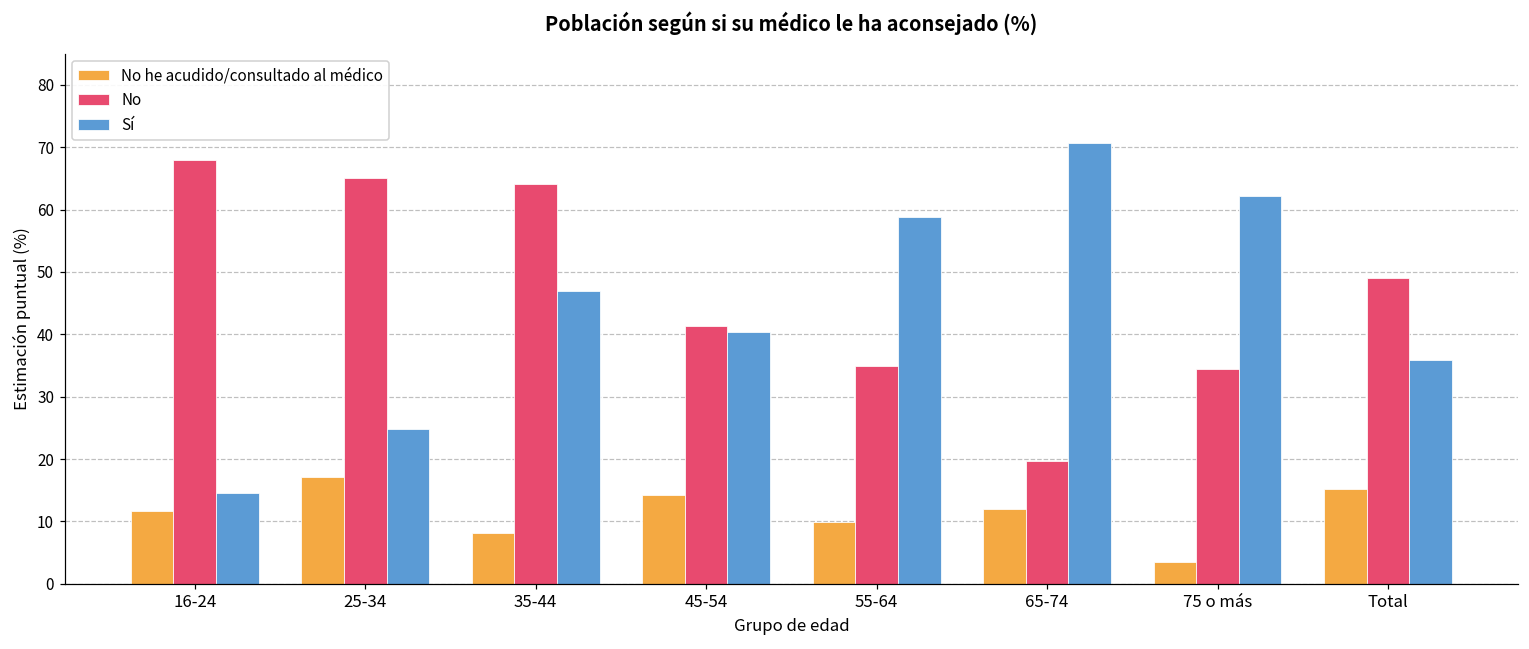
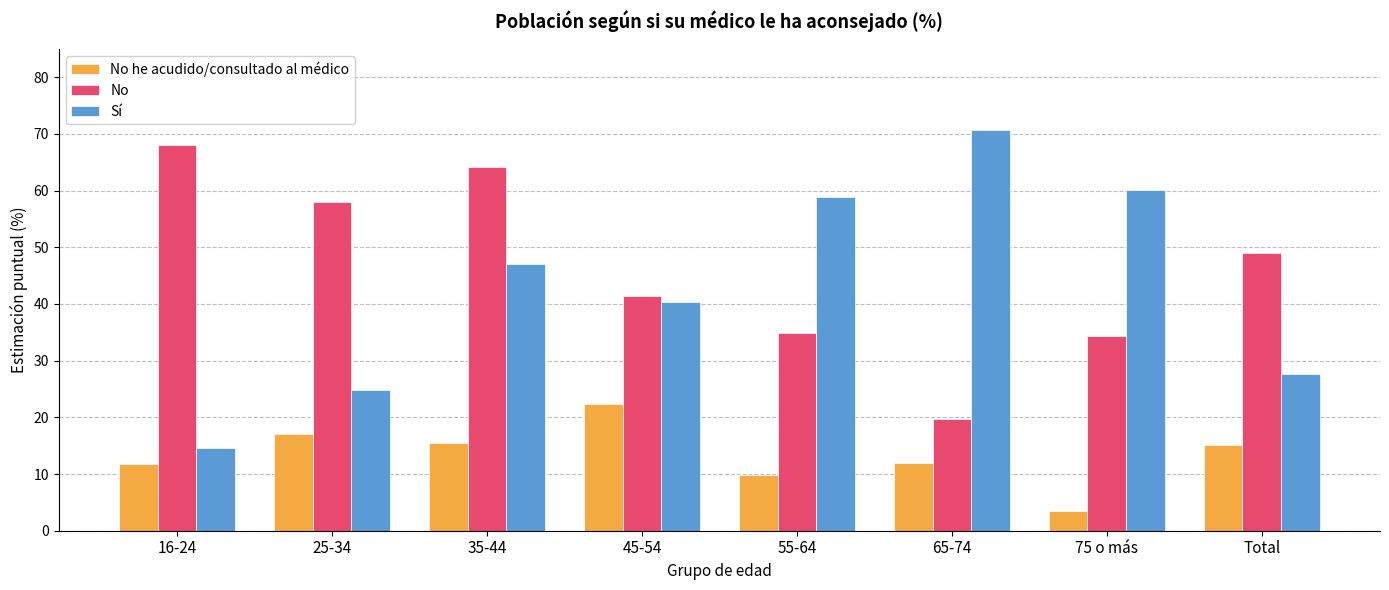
  {
    "No he acudido/consultado al médico": {
      "16-24": 12,
      "25-34": 17,
-     "35-44": 8,
-     "45-54": 14,
+     "35-44": 16,
+     "45-54": 22,
      "55-64": 10,
      "65-74": 12,
      "75 o más": 3,
      "Total": 15
    },
    "No": {
      "16-24": 68,
-     "25-34": 65,
+     "25-34": 58,
      "35-44": 64,
      "45-54": 41,
      "55-64": 35,
      "65-74": 20,
      "75 o más": 34,
      "Total": 49
    },
    "Sí": {
      "16-24": 15,
      "25-34": 25,
      "35-44": 47,
      "45-54": 40,
      "55-64": 59,
      "65-74": 71,
-     "75 o más": 62,
-     "Total": 36
+     "75 o más": 60,
+     "Total": 28
    }
  }
